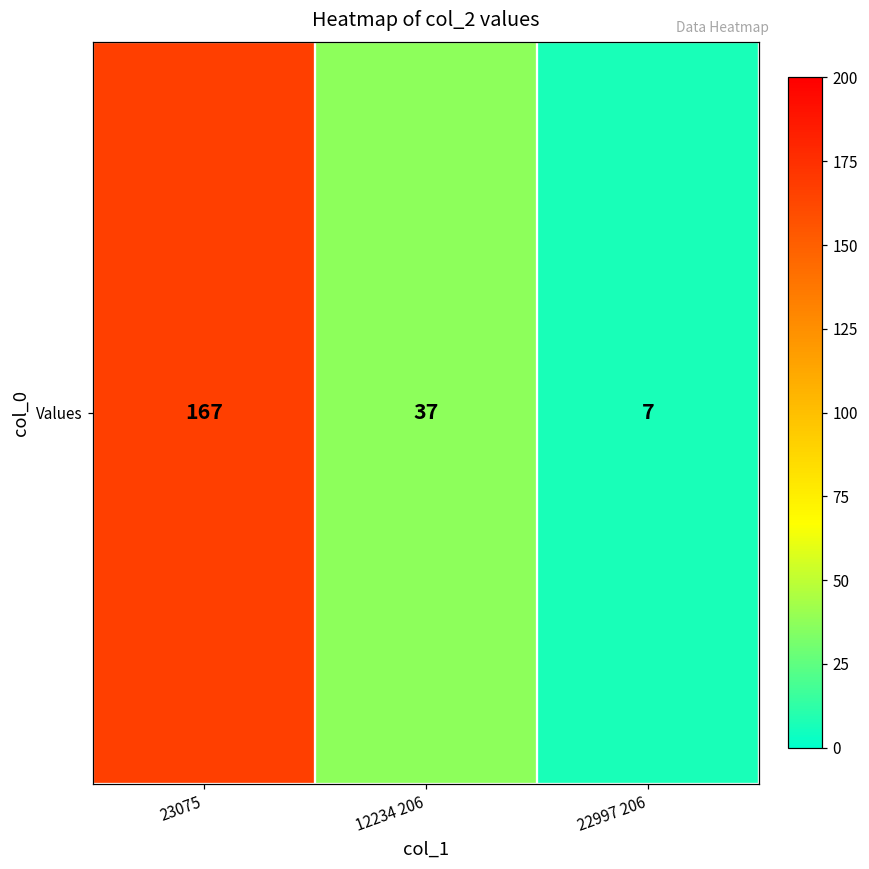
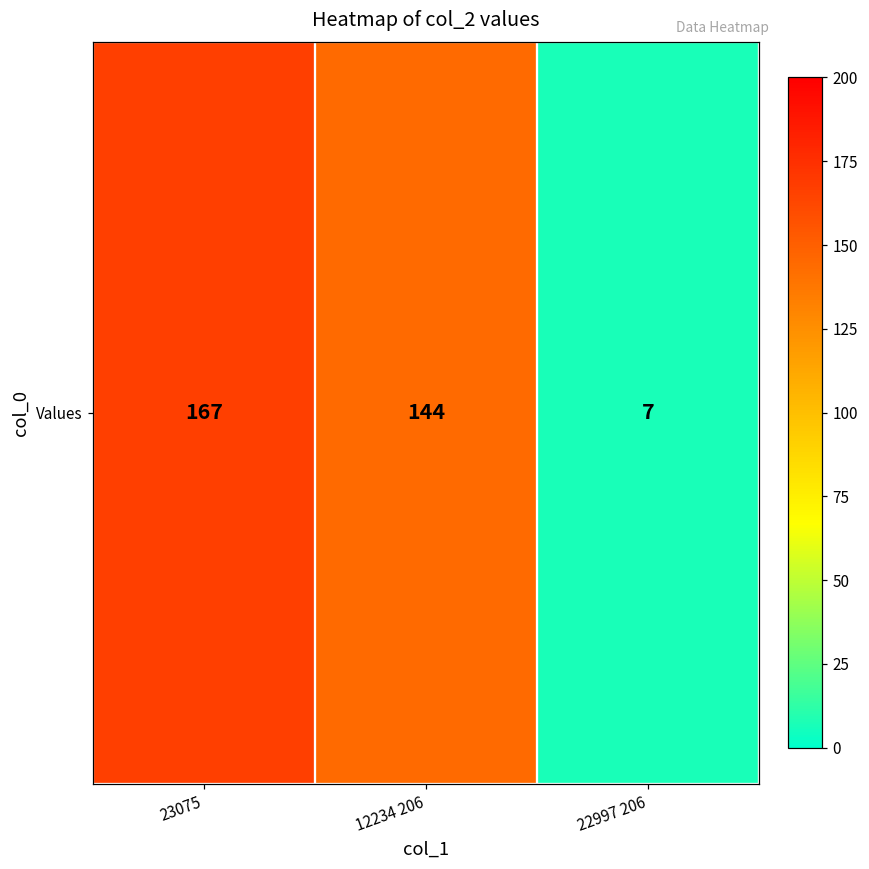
  {
    "Values": {
      "23075": 167,
-     "12234 206": 37,
+     "12234 206": 144,
      "22997 206": 7
    }
  }
